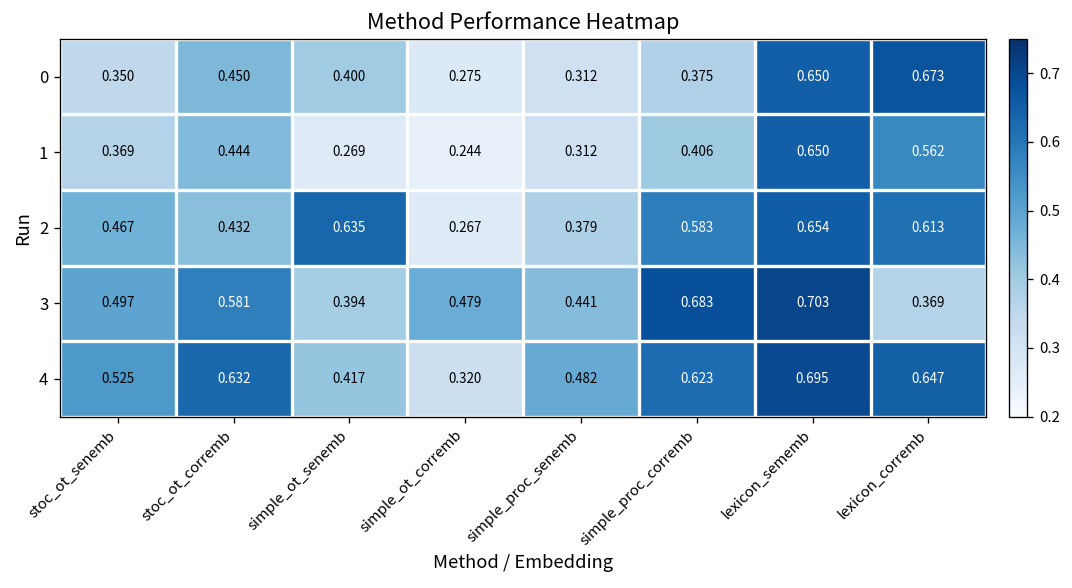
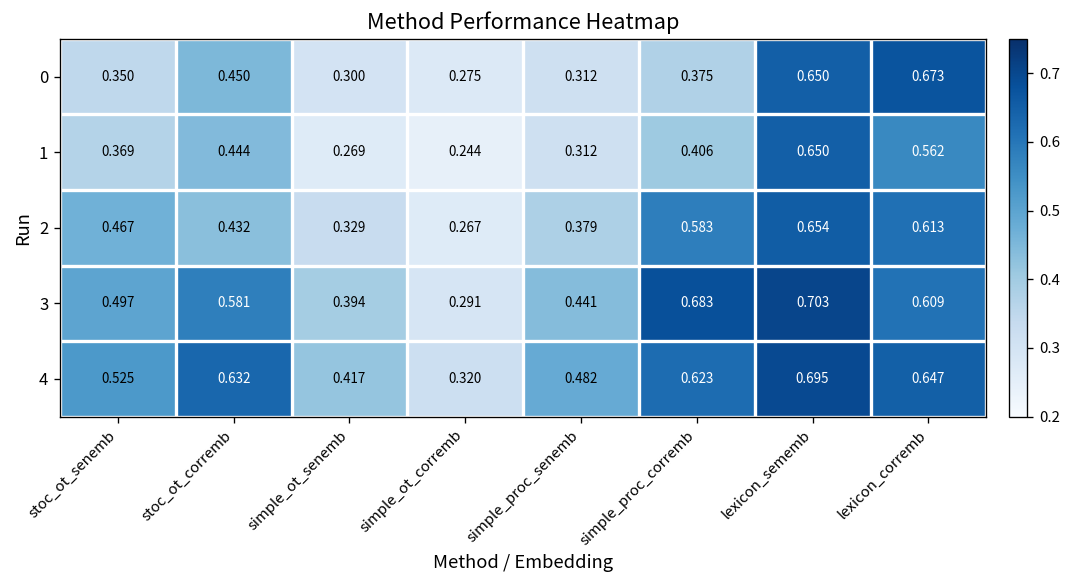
  {
    "0": {
      "stoc_ot_senemb": 0.350,
      "stoc_ot_corremb": 0.450,
-     "simple_ot_senemb": 0.400,
+     "simple_ot_senemb": 0.300,
      "simple_ot_corremb": 0.275,
      "simple_proc_senemb": 0.312,
      "simple_proc_corremb": 0.375,
      "lexicon_sememb": 0.650,
      "lexicon_corremb": 0.673
    },
    "1": {
      "stoc_ot_senemb": 0.369,
      "stoc_ot_corremb": 0.444,
      "simple_ot_senemb": 0.269,
      "simple_ot_corremb": 0.244,
      "simple_proc_senemb": 0.312,
      "simple_proc_corremb": 0.406,
      "lexicon_sememb": 0.650,
      "lexicon_corremb": 0.562
    },
    "2": {
      "stoc_ot_senemb": 0.467,
      "stoc_ot_corremb": 0.432,
-     "simple_ot_senemb": 0.635,
+     "simple_ot_senemb": 0.329,
      "simple_ot_corremb": 0.267,
      "simple_proc_senemb": 0.379,
      "simple_proc_corremb": 0.583,
      "lexicon_sememb": 0.654,
      "lexicon_corremb": 0.613
    },
    "3": {
      "stoc_ot_senemb": 0.497,
      "stoc_ot_corremb": 0.581,
      "simple_ot_senemb": 0.394,
-     "simple_ot_corremb": 0.479,
+     "simple_ot_corremb": 0.291,
      "simple_proc_senemb": 0.441,
      "simple_proc_corremb": 0.683,
      "lexicon_sememb": 0.703,
-     "lexicon_corremb": 0.369
+     "lexicon_corremb": 0.609
    },
    "4": {
      "stoc_ot_senemb": 0.525,
      "stoc_ot_corremb": 0.632,
      "simple_ot_senemb": 0.417,
      "simple_ot_corremb": 0.320,
      "simple_proc_senemb": 0.482,
      "simple_proc_corremb": 0.623,
      "lexicon_sememb": 0.695,
      "lexicon_corremb": 0.647
    }
  }
